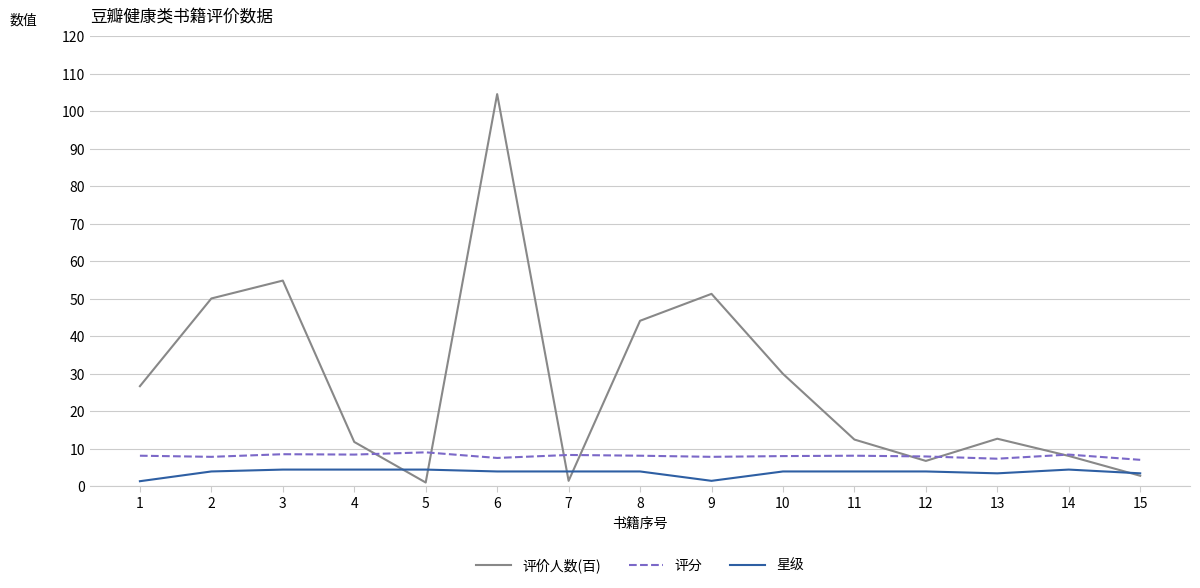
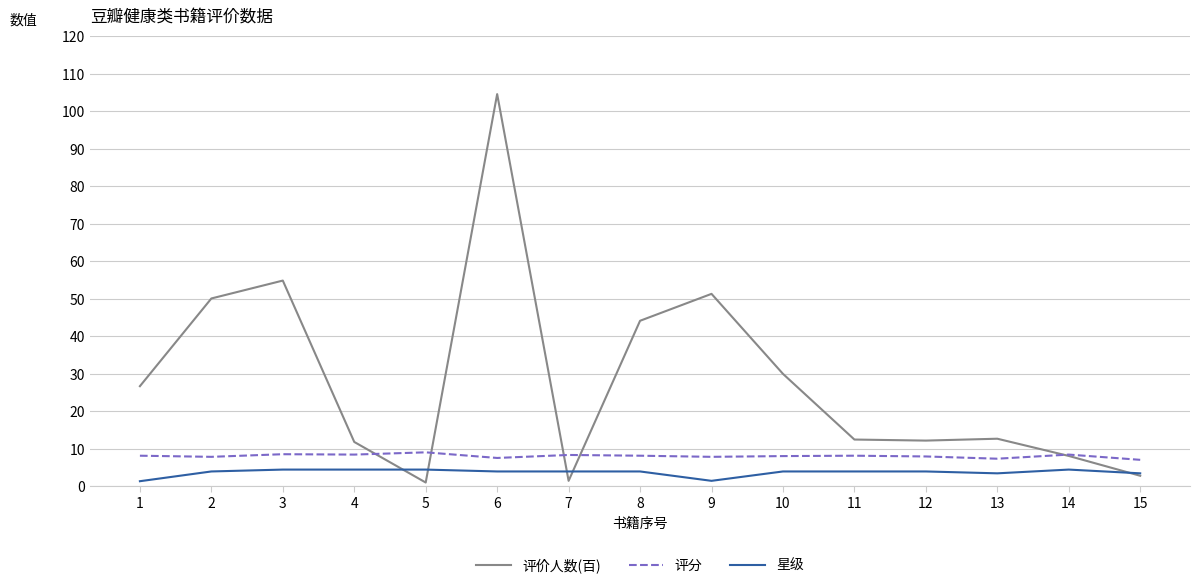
  {
    "评价人数(百)": {
      "1": 27,
      "2": 50,
      "3": 55,
      "4": 12,
      "5": 1,
      "6": 105,
      "7": 2,
      "8": 44,
      "9": 51,
      "10": 30,
      "11": 13,
-     "12": 7,
+     "12": 12,
      "13": 13
    },
    "评分": {
      "1": 8,
      "2": 8,
      "3": 9,
      "4": 9,
      "5": 9,
      "6": 8,
      "7": 8,
      "8": 8,
      "9": 8,
      "10": 8,
      "11": 8,
      "12": 8,
      "13": 7,
      "15": 7
    },
    "星级": {
      "1": 1,
      "2": 4,
      "3": 5,
      "4": 5,
      "5": 5,
      "6": 4,
      "7": 4,
      "8": 4,
      "9": 2,
      "10": 4,
      "11": 4,
      "12": 4,
      "13": 4,
      "14": 5
    }
  }
